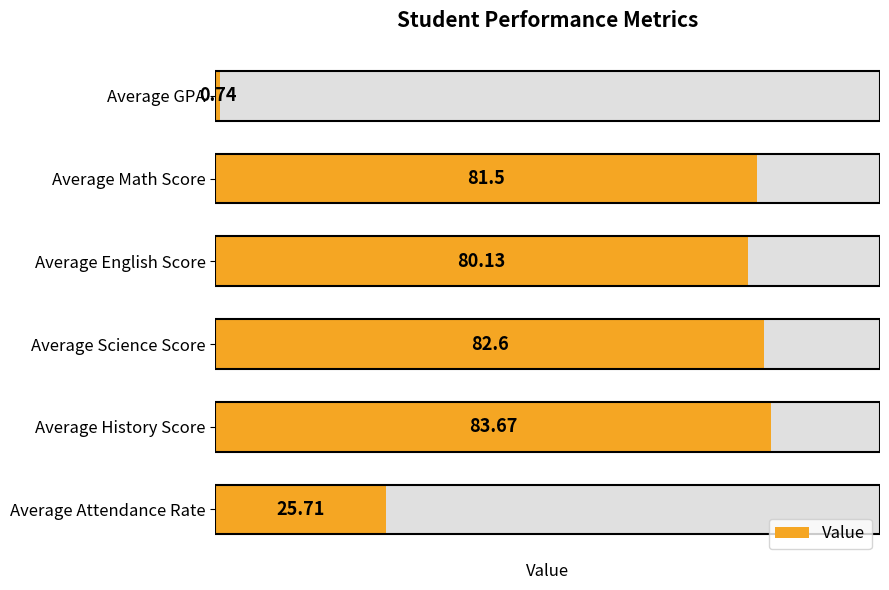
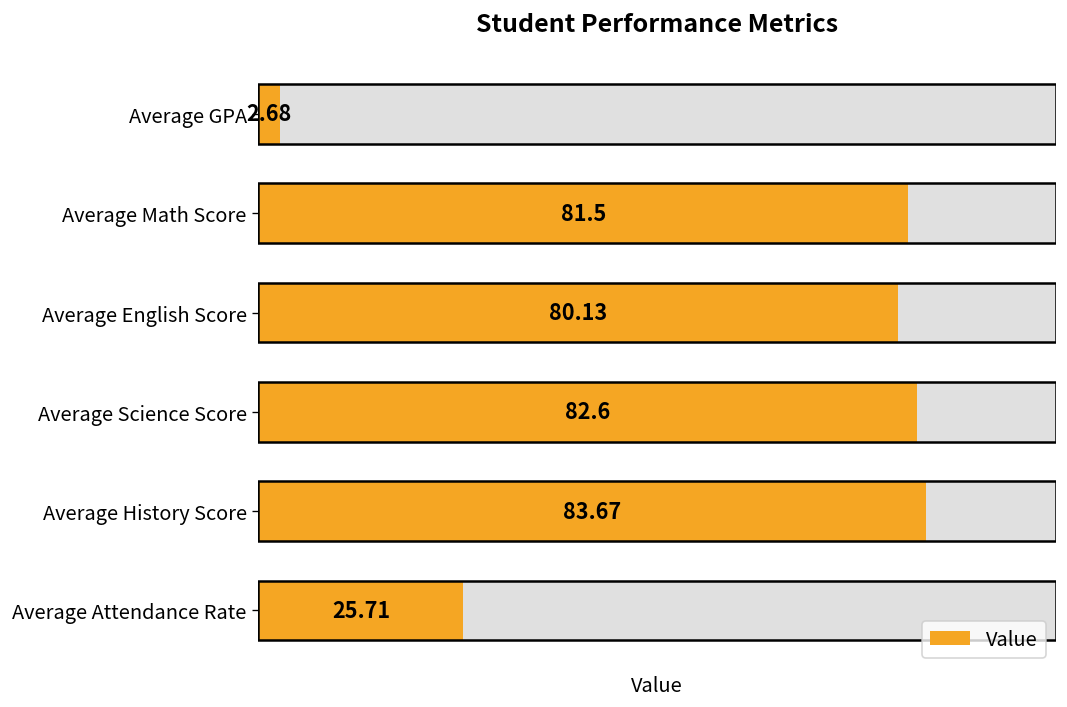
  {
    "Value": {
-     "Average GPA": 0.74
+     "Average GPA": 2.68
    }
  }
